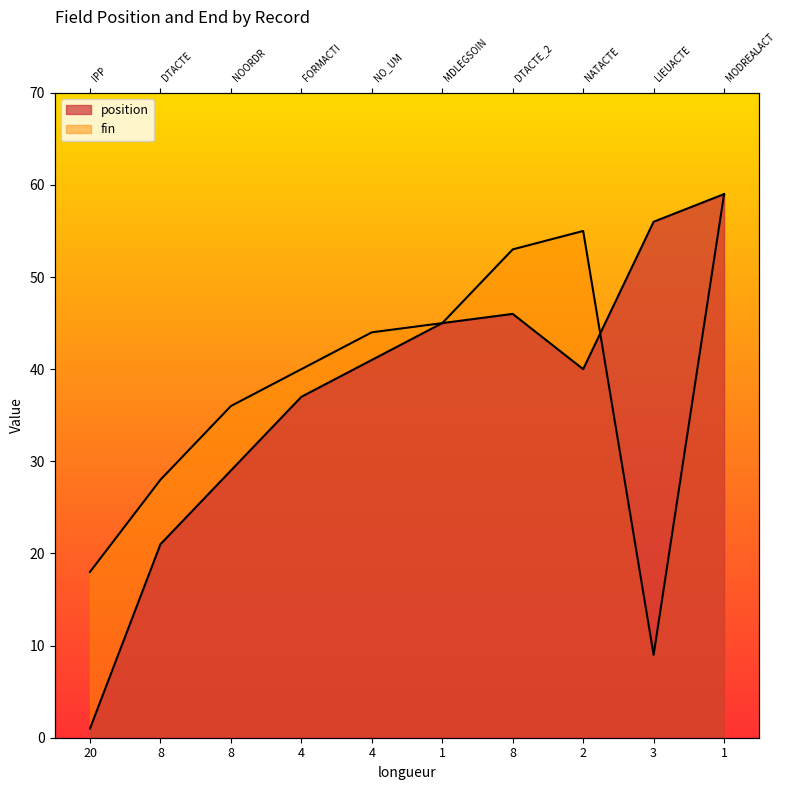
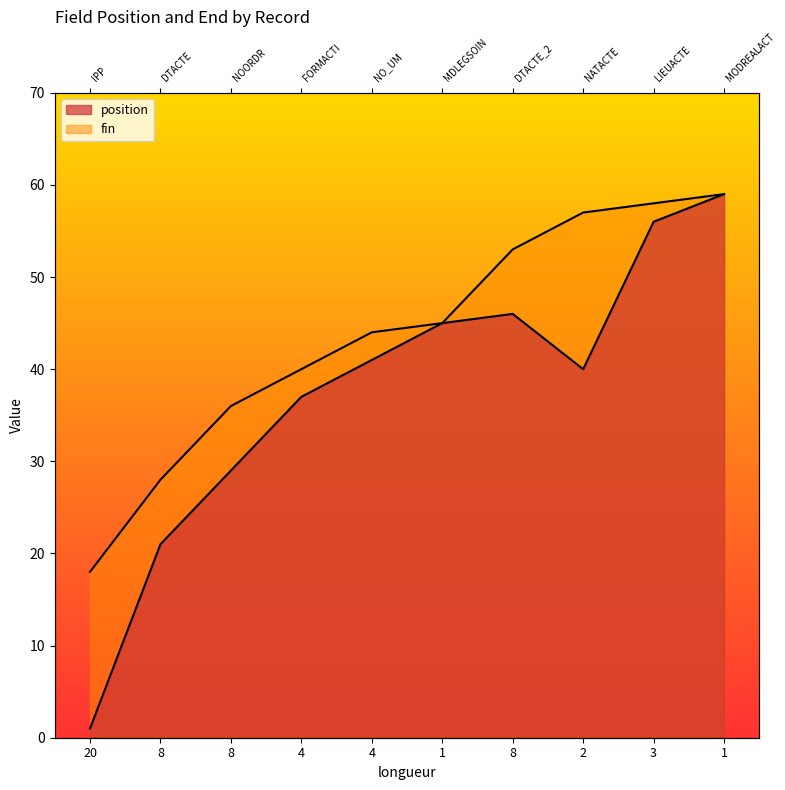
  {
    "position": {
      "20": 1,
      "2": 40,
      "3": 56
    },
    "fin": {
      "20": 18,
-     "2": 55,
-     "3": 9
+     "2": 57,
+     "3": 58
    }
  }
